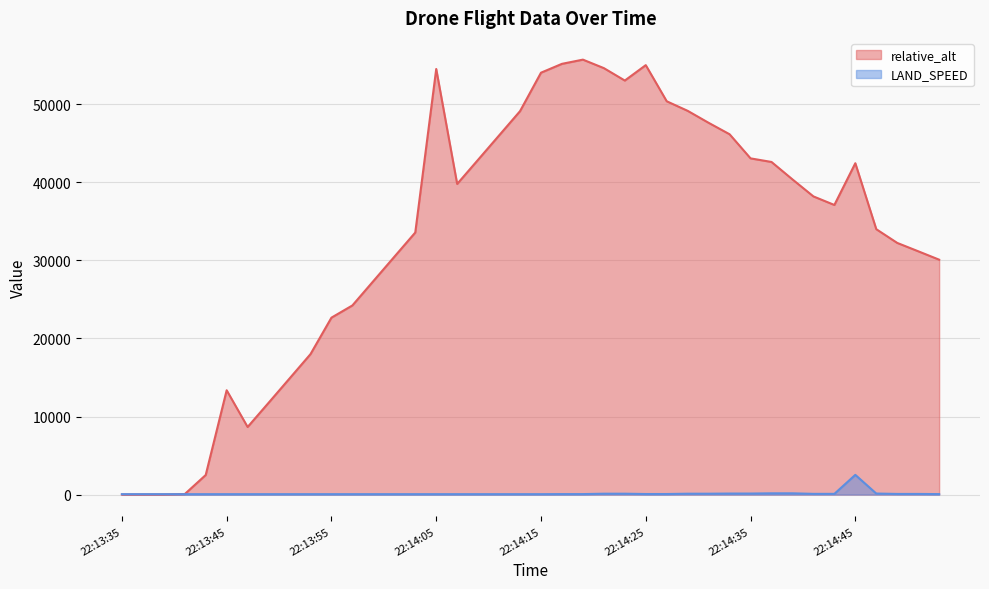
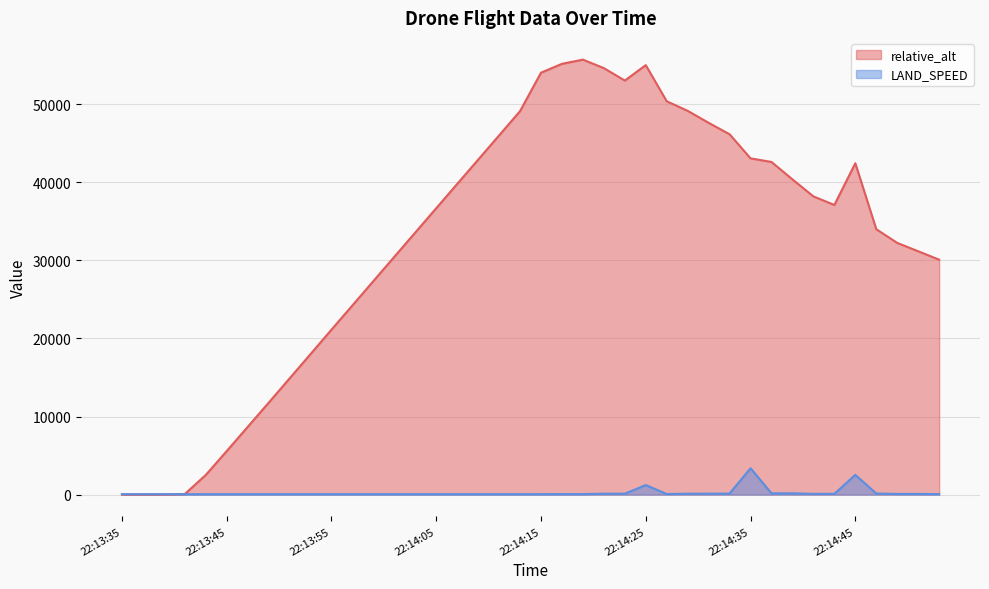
  {
    "relative_alt": {
-     "22:13:45": 13000,
-     "22:13:55": 23000,
-     "22:14:05": 55000,
+     "22:13:45": 6000,
+     "22:13:55": 21000,
+     "22:14:05": 37000,
      "22:14:15": 54000,
      "22:14:25": 55000,
      "22:14:35": 43000,
      "22:14:45": 42000
    },
    "LAND_SPEED": {
      "22:13:45": 0,
      "22:13:55": 0,
      "22:14:05": 0,
      "22:14:15": 0,
-     "22:14:25": 0,
-     "22:14:35": 0,
+     "22:14:25": 1000,
+     "22:14:35": 3000,
      "22:14:45": 3000
    }
  }
